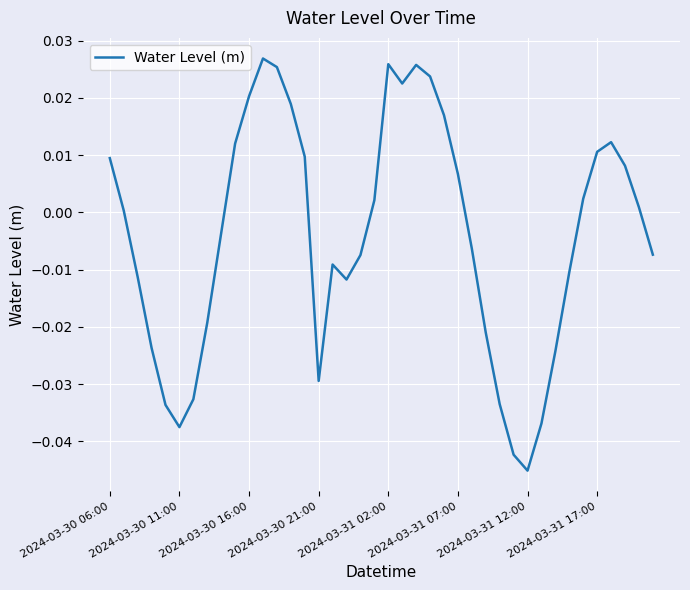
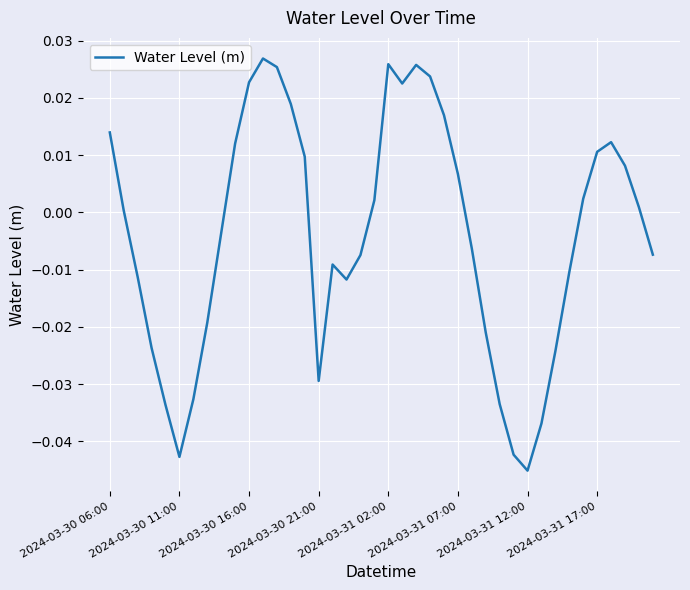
  {
-   "2024-03-30 06:00": 0.009,
-   "2024-03-30 11:00": -0.038,
-   "2024-03-30 16:00": 0.020,
+   "2024-03-30 06:00": 0.014,
+   "2024-03-30 11:00": -0.043,
+   "2024-03-30 16:00": 0.023,
    "2024-03-30 21:00": -0.029,
    "2024-03-31 02:00": 0.026,
    "2024-03-31 07:00": 0.007,
    "2024-03-31 12:00": -0.045,
    "2024-03-31 17:00": 0.011
  }
